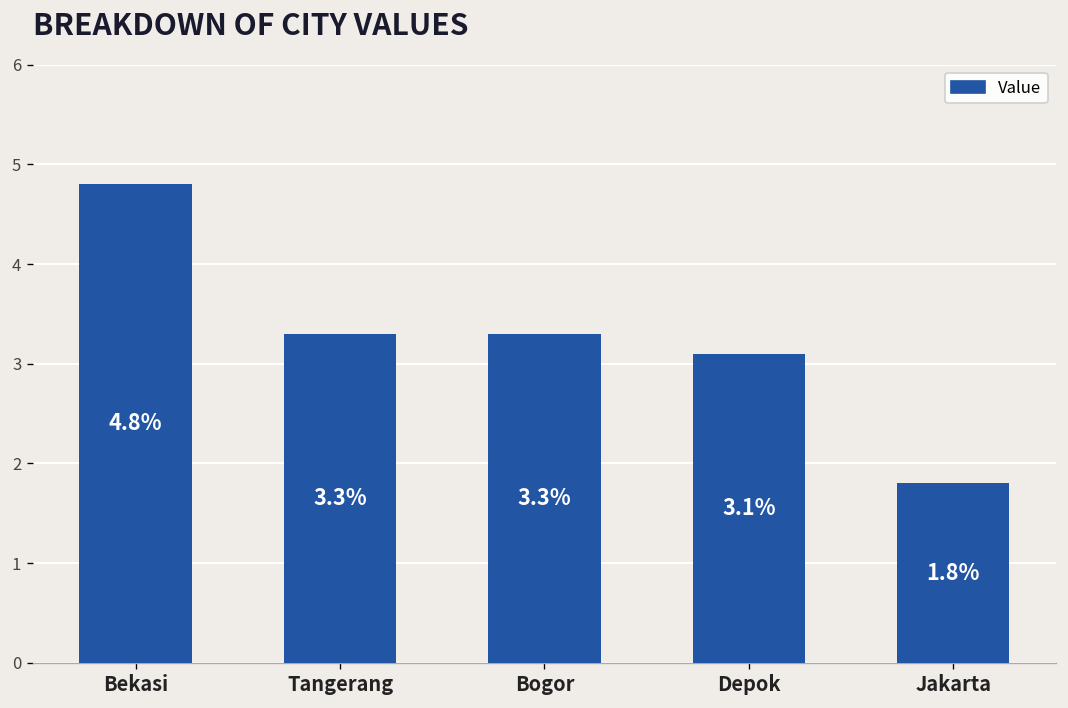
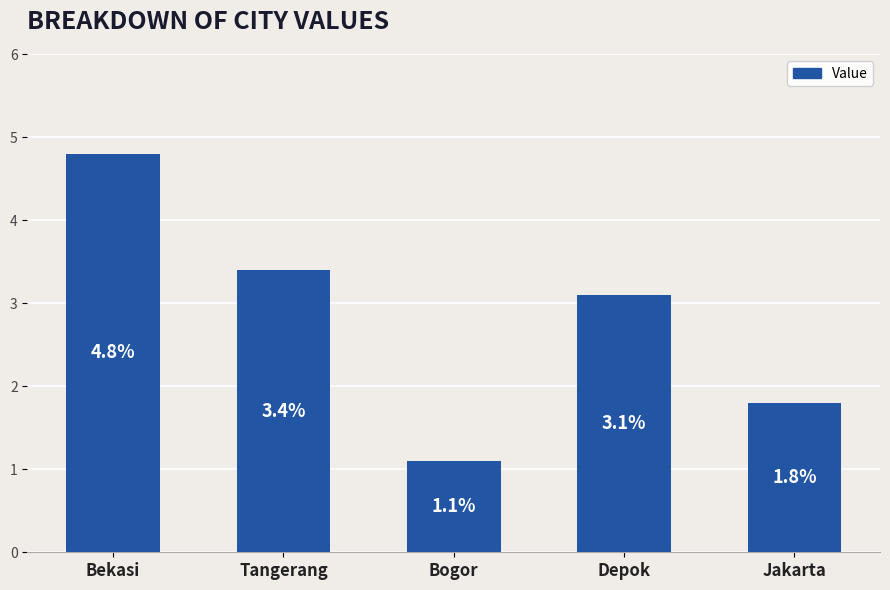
  {
    "Bekasi": "4.8%",
-   "Tangerang": "3.3%",
-   "Bogor": "3.3%",
+   "Tangerang": "3.4%",
+   "Bogor": "1.1%",
    "Depok": "3.1%",
    "Jakarta": "1.8%"
  }
